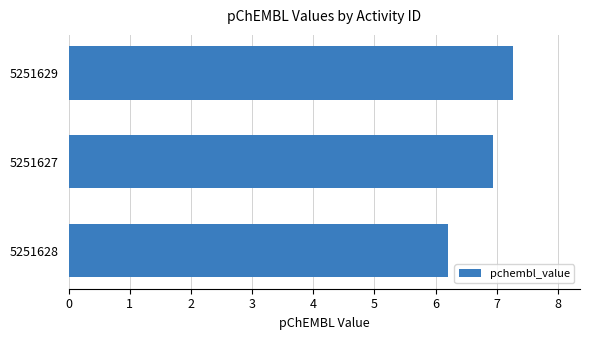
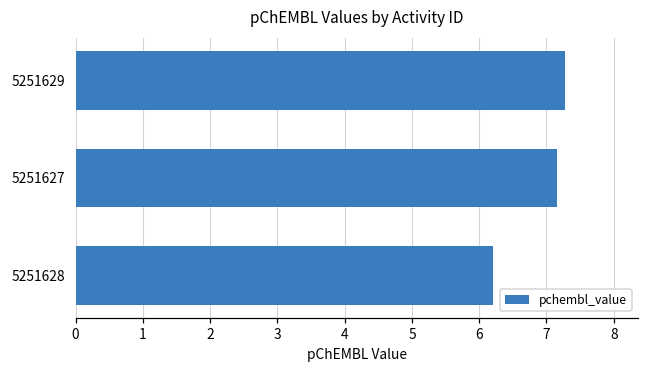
  {
    "5251629": 7.3,
-   "5251627": 6.9,
+   "5251627": 7.2,
    "5251628": 6.2
  }
